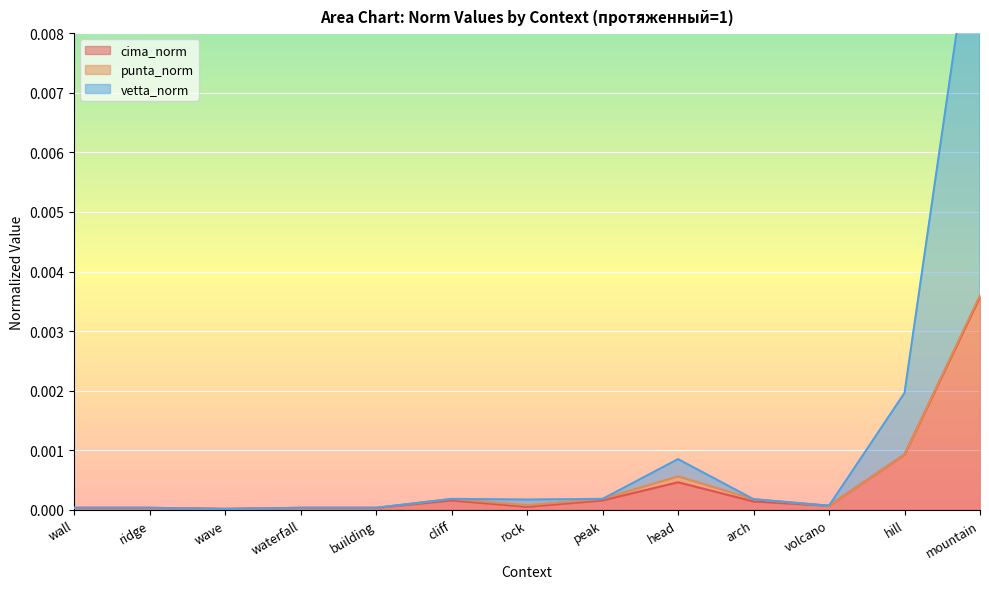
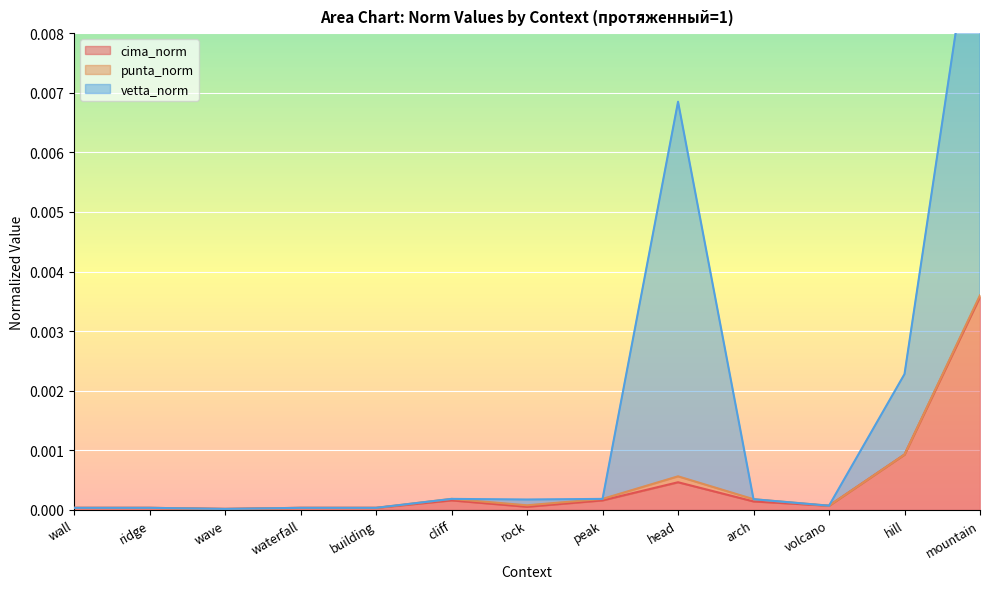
  {
    "vetta_norm": {
      "rock": 0.0001,
-     "head": 0.0003,
-     "hill": 0.0010
+     "head": 0.0063,
+     "hill": 0.0013
    }
  }
